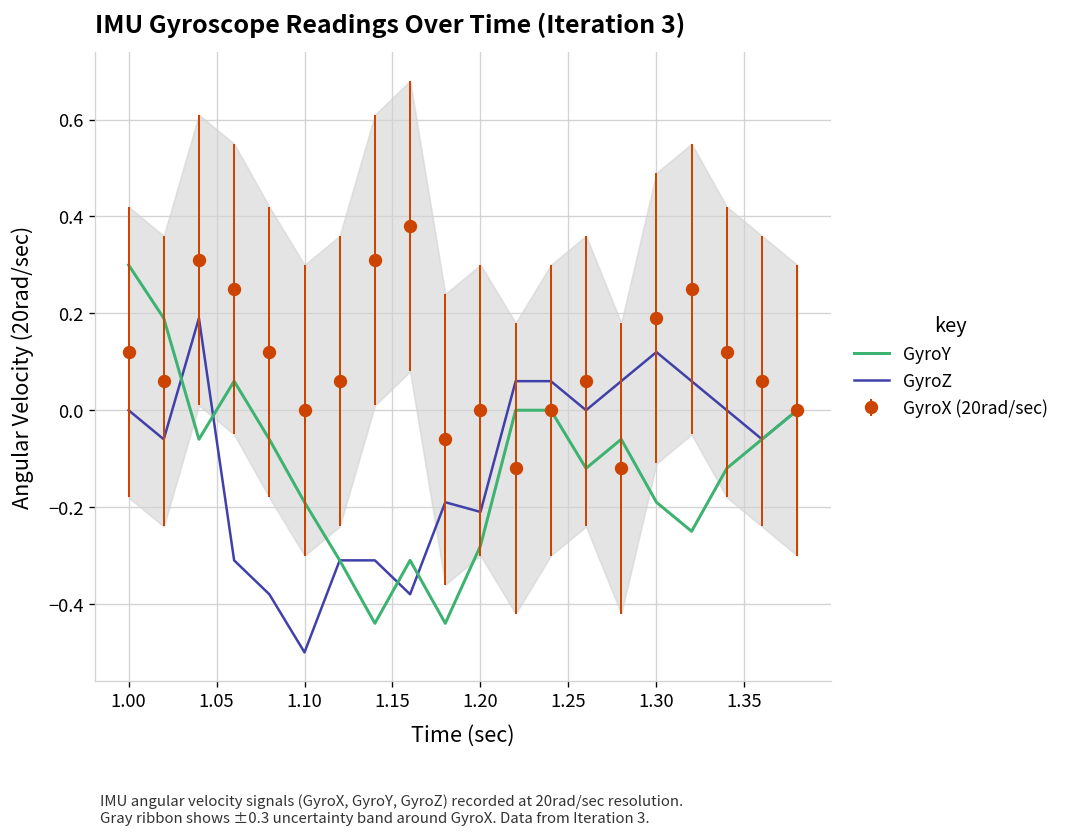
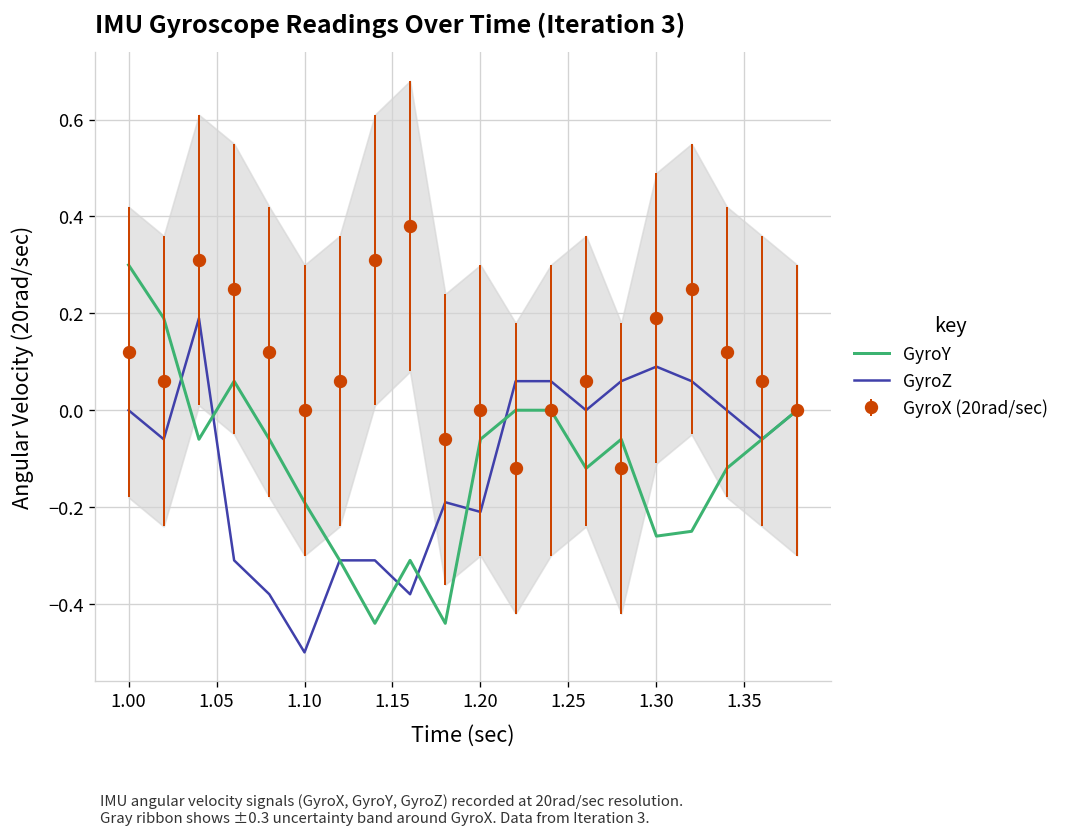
  {
    "GyroY": {
      "1.00": 0.30,
      "1.10": -0.19,
-     "1.20": -0.28,
-     "1.30": -0.19
+     "1.20": -0.06,
+     "1.30": -0.26
    },
    "GyroZ": {
      "1.00": 0.00,
      "1.10": -0.50,
      "1.20": -0.21,
-     "1.30": 0.12
+     "1.30": 0.09
    }
  }
